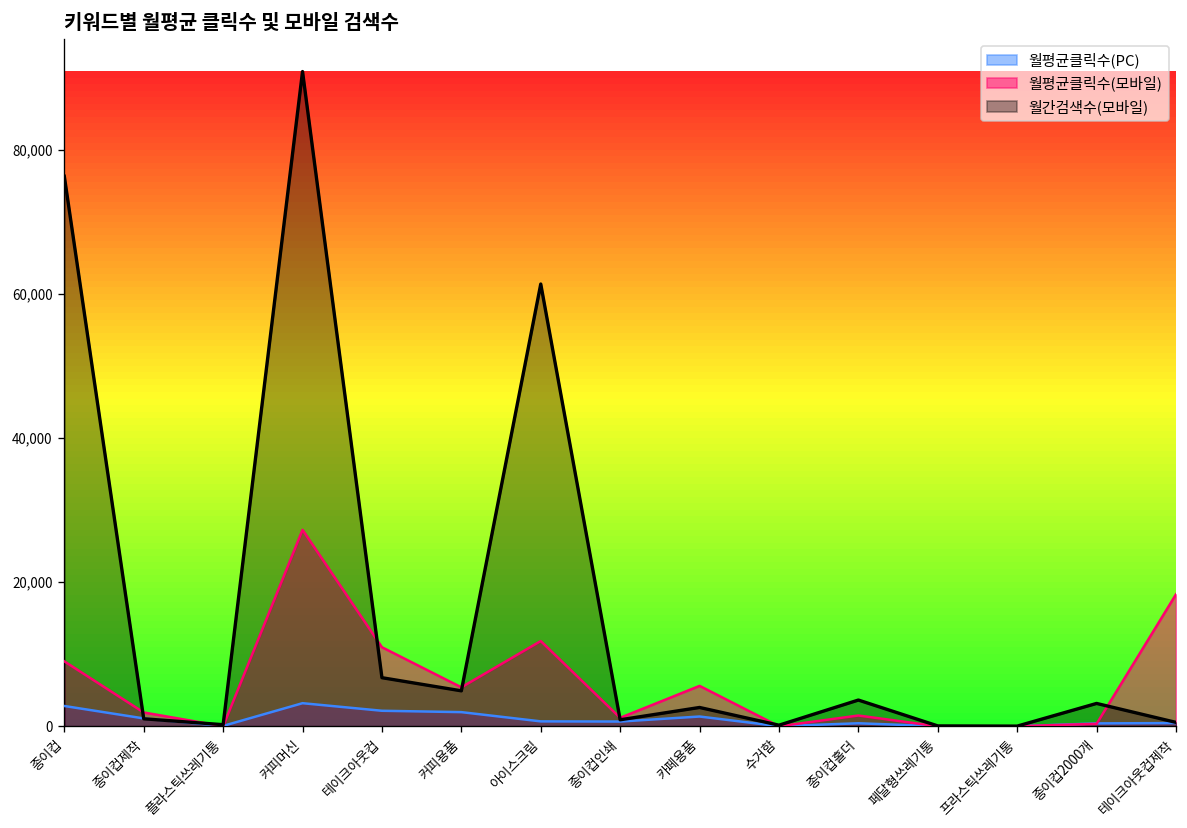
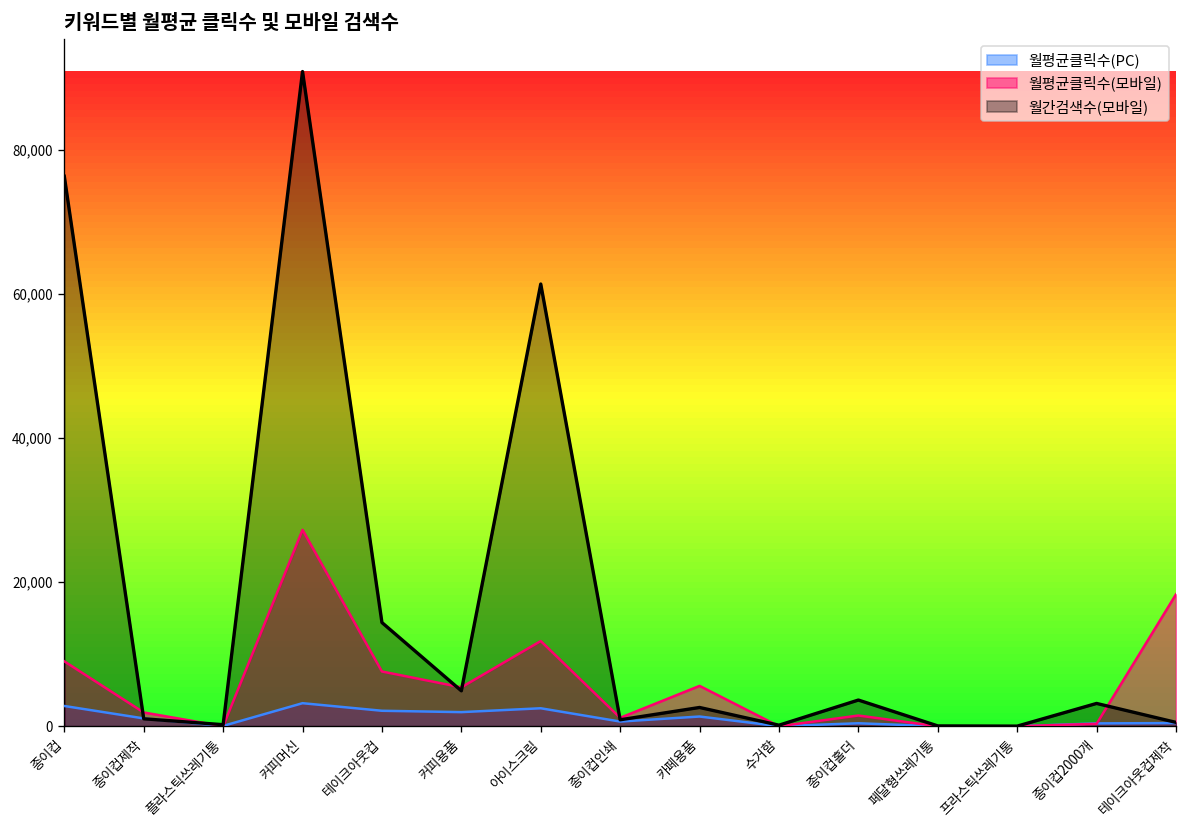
  {
    "월평균클릭수(PC)": {
      "종이컵": "3,000",
      "커피머신": "3,000",
      "테이크아웃컵": "2,000",
      "커피용품": "2,000",
-     "아이스크림": "1,000",
+     "아이스크림": "2,000",
      "카페용품": "1,000",
      "종이컵홀더": "0"
    },
    "월평균클릭수(모바일)": {
      "종이컵": "9,000",
      "종이컵제작": "2,000",
      "커피머신": "27,000",
-     "테이크아웃컵": "11,000",
+     "테이크아웃컵": "8,000",
      "커피용품": "5,000",
      "아이스크림": "12,000",
      "카페용품": "6,000",
      "종이컵홀더": "1,000",
      "테이크아웃컵제작": "18,000"
    },
    "월간검색수(모바일)": {
      "종이컵": "76,000",
      "커피머신": "91,000",
-     "테이크아웃컵": "7,000",
+     "테이크아웃컵": "14,000",
      "커피용품": "5,000",
      "아이스크림": "61,000",
      "카페용품": "3,000",
      "종이컵홀더": "4,000",
      "종이컵2000개": "3,000"
    }
  }
